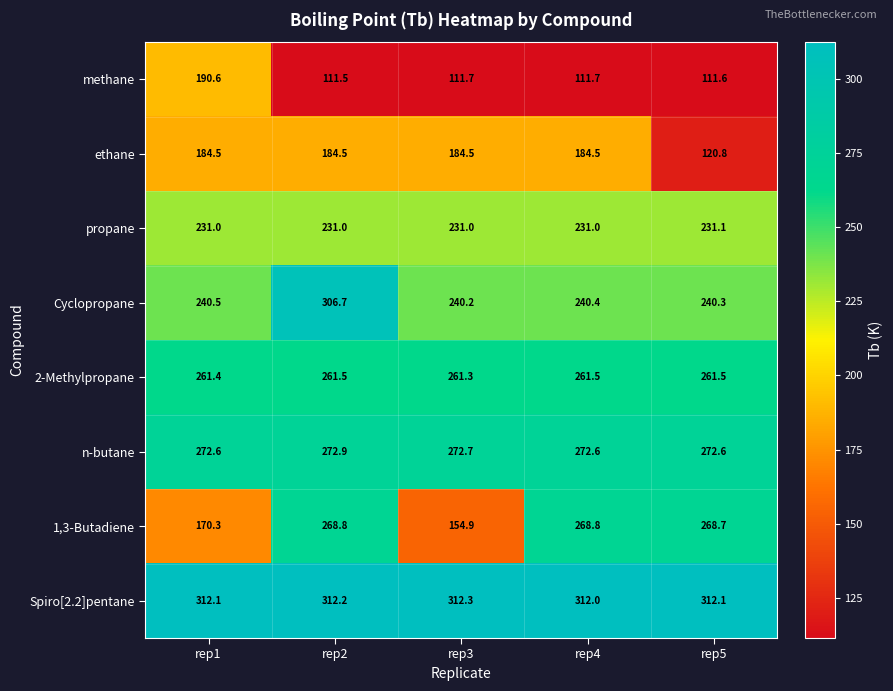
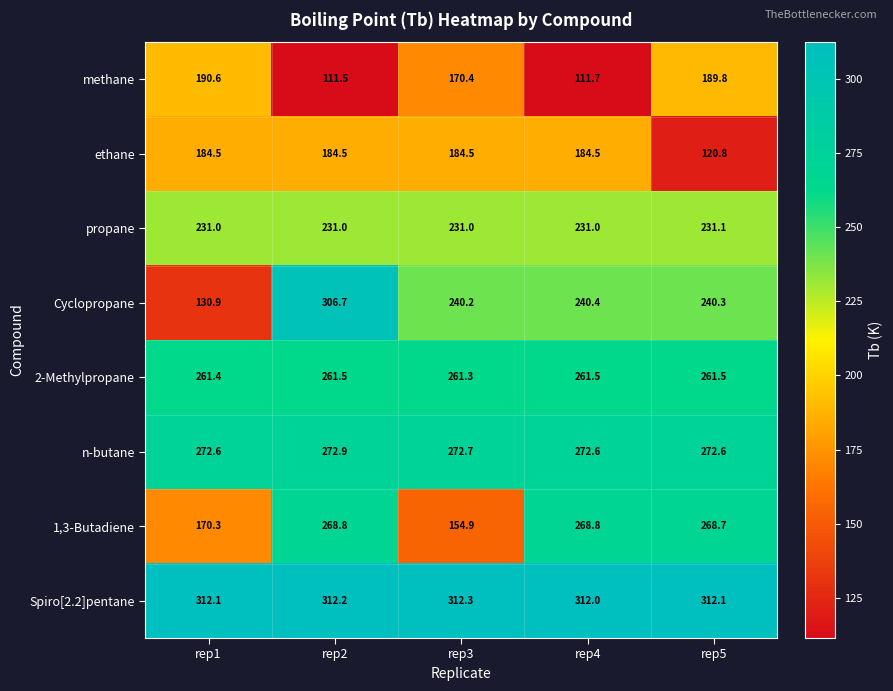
  {
    "methane": {
      "rep1": 190.6,
      "rep2": 111.5,
-     "rep3": 111.7,
+     "rep3": 170.4,
      "rep4": 111.7,
-     "rep5": 111.6
+     "rep5": 189.8
    },
    "ethane": {
      "rep1": 184.5,
      "rep2": 184.5,
      "rep3": 184.5,
      "rep4": 184.5,
      "rep5": 120.8
    },
    "propane": {
      "rep1": 231.0,
      "rep2": 231.0,
      "rep3": 231.0,
      "rep4": 231.0,
      "rep5": 231.1
    },
    "Cyclopropane": {
-     "rep1": 240.5,
+     "rep1": 130.9,
      "rep2": 306.7,
      "rep3": 240.2,
      "rep4": 240.4,
      "rep5": 240.3
    },
    "2-Methylpropane": {
      "rep1": 261.4,
      "rep2": 261.5,
      "rep3": 261.3,
      "rep4": 261.5,
      "rep5": 261.5
    },
    "n-butane": {
      "rep1": 272.6,
      "rep2": 272.9,
      "rep3": 272.7,
      "rep4": 272.6,
      "rep5": 272.6
    },
    "1,3-Butadiene": {
      "rep1": 170.3,
      "rep2": 268.8,
      "rep3": 154.9,
      "rep4": 268.8,
      "rep5": 268.7
    },
    "Spiro[2.2]pentane": {
      "rep1": 312.1,
      "rep2": 312.2,
      "rep3": 312.3,
      "rep4": 312.0,
      "rep5": 312.1
    }
  }
